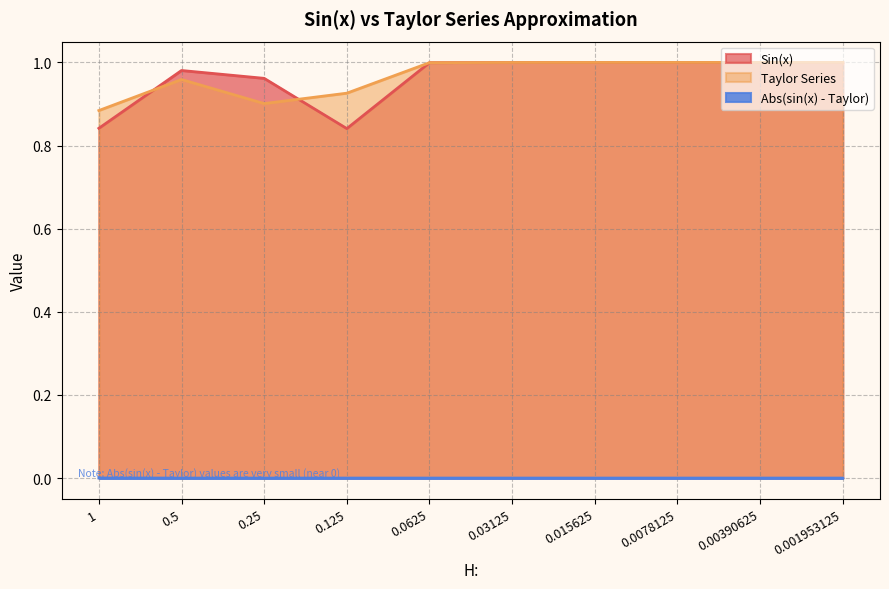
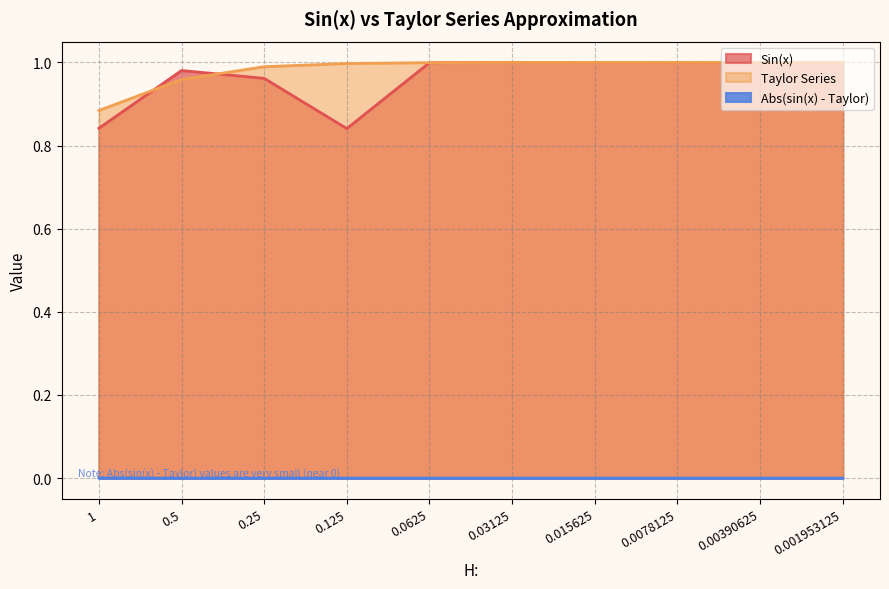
  {
    "Sin(x)": {
      "1": 0.84,
      "0.5": 0.98,
      "0.25": 0.96,
      "0.125": 0.84
    },
    "Taylor Series": {
      "1": 0.88,
      "0.5": 0.96,
-     "0.25": 0.90,
-     "0.125": 0.93
+     "0.25": 0.99,
+     "0.125": 1.00
    },
    "Abs(sin(x) - Taylor)": {
      "0.125": 0.00,
      "0.0625": 0.00,
      "0.03125": 0.00,
      "0.015625": 0.00,
      "0.0078125": 0.00,
      "0.00390625": 0.00,
      "0.001953125": 0.00
    }
  }
